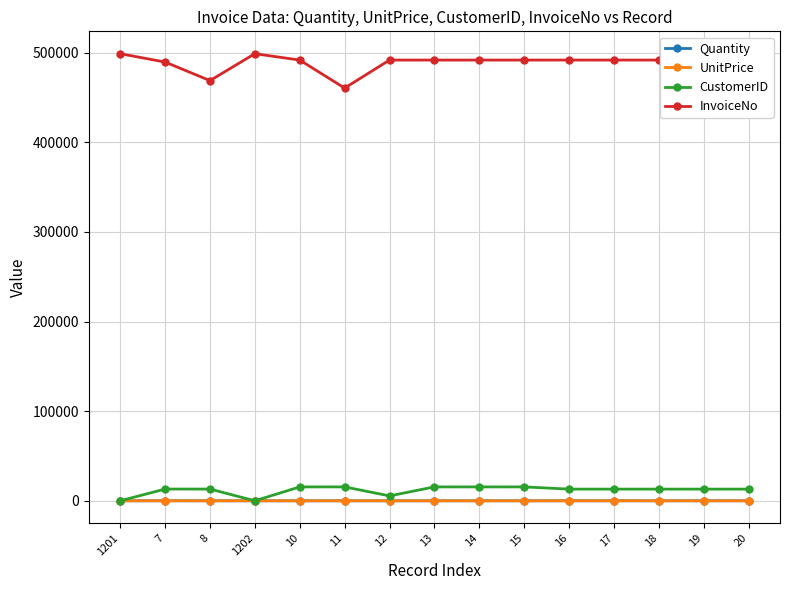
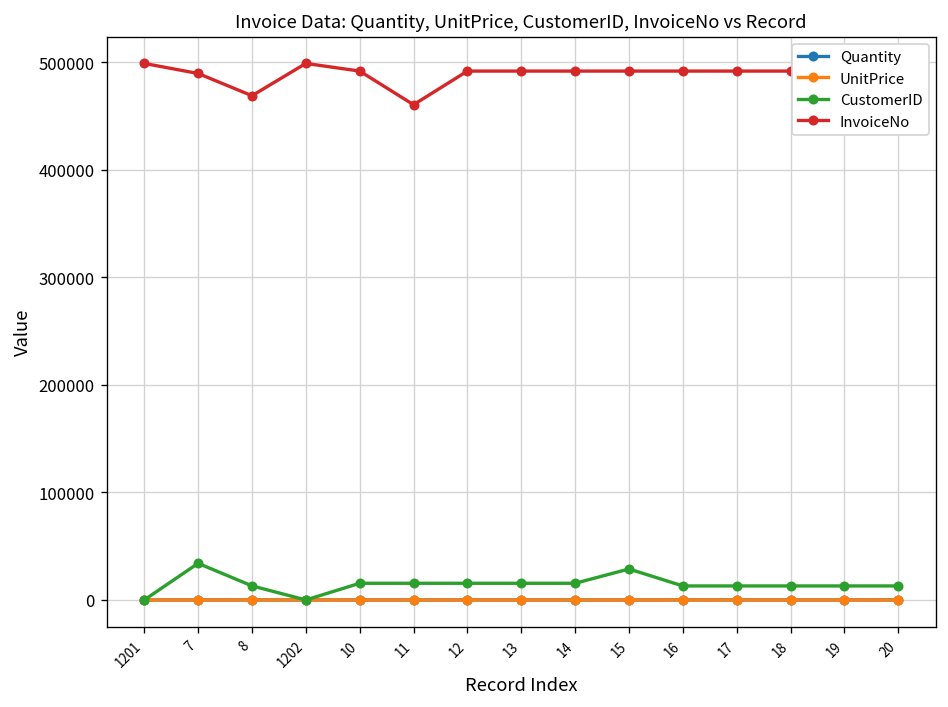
  {
    "UnitPrice": {
      "7": 0,
      "8": 0,
      "10": 0,
      "11": 0,
      "12": 0,
      "13": 0,
      "14": 0,
      "15": 0,
      "16": 0,
      "17": 0,
      "18": 0,
      "19": 0,
      "20": 0
    },
    "CustomerID": {
-     "7": 10000,
+     "7": 30000,
      "8": 10000,
      "10": 20000,
      "11": 20000,
-     "12": 10000,
+     "12": 20000,
      "13": 20000,
      "14": 20000,
-     "15": 20000,
+     "15": 30000,
      "16": 10000,
      "17": 10000,
      "18": 10000,
      "19": 10000,
      "20": 10000
    },
    "InvoiceNo": {
      "1201": 500000,
      "7": 490000,
      "8": 470000,
      "1202": 500000,
      "10": 490000,
      "11": 460000,
      "12": 490000,
      "13": 490000,
      "14": 490000,
      "15": 490000,
      "16": 490000,
      "17": 490000,
      "18": 490000
    }
  }
